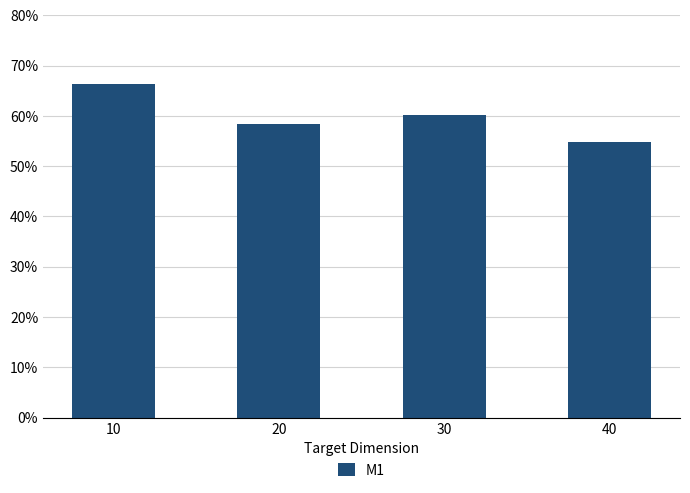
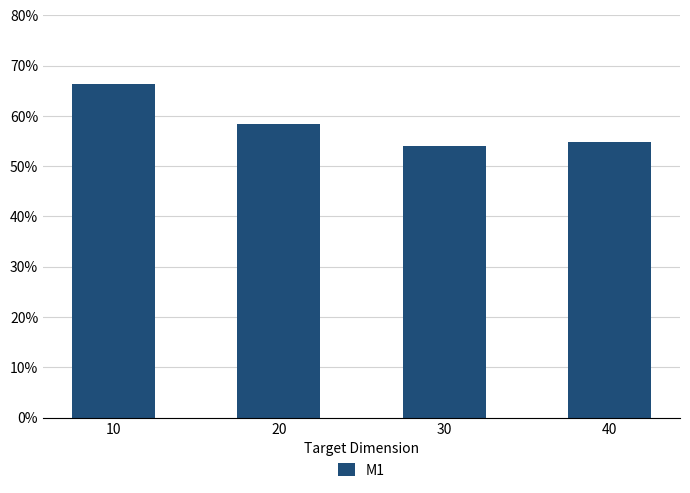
  {
    "10": "66%",
    "20": "58%",
-   "30": "60%",
+   "30": "54%",
    "40": "55%"
  }
